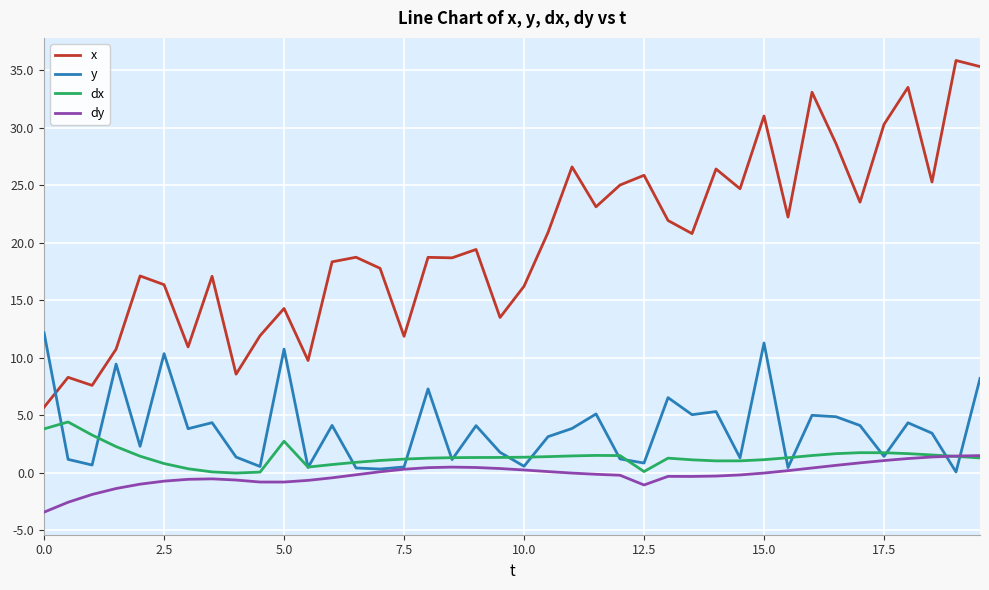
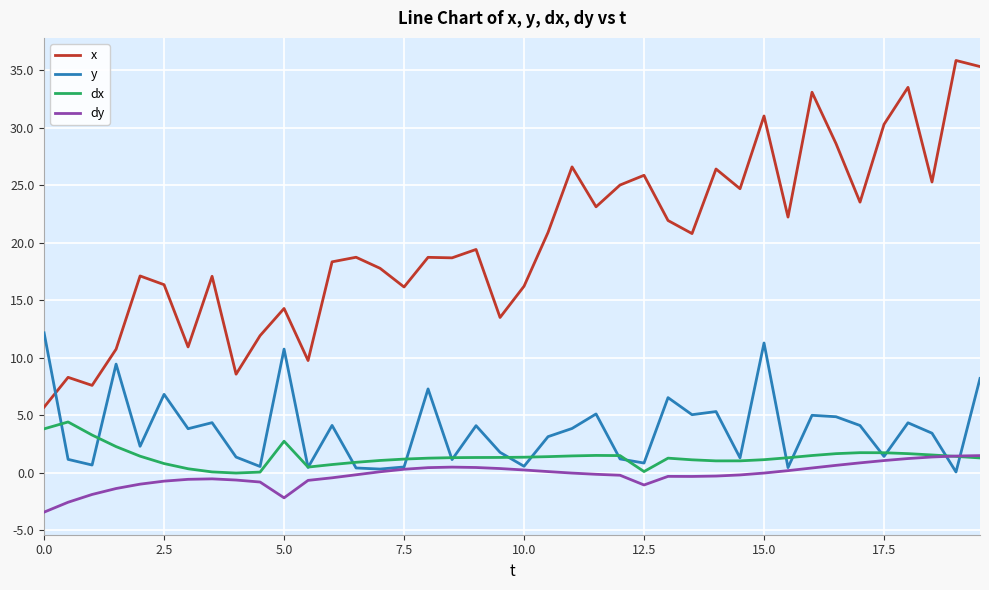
  {
    "x": {
      "0.0": 5.7,
      "2.5": 16.4,
      "5.0": 14.3,
-     "7.5": 11.9,
+     "7.5": 16.2,
      "10.0": 16.2,
      "12.5": 25.9,
      "15.0": 31.0,
      "17.5": 30.3
    },
    "y": {
      "0.0": 12.2,
-     "2.5": 10.4,
+     "2.5": 6.8,
      "5.0": 10.7,
      "10.0": 0.6,
      "12.5": 0.8,
      "15.0": 11.3,
      "17.5": 1.4
    },
    "dx": {
      "0.0": 3.8,
      "2.5": 0.8,
      "5.0": 2.7,
      "7.5": 1.2,
      "10.0": 1.3,
      "12.5": 0.1,
      "15.0": 1.1,
      "17.5": 1.7
    },
    "dy": {
      "0.0": -3.4,
      "2.5": -0.7,
-     "5.0": -0.8,
+     "5.0": -2.2,
      "10.0": 0.2,
      "12.5": -1.1,
      "15.0": 0.0,
      "17.5": 1.0
    }
  }
